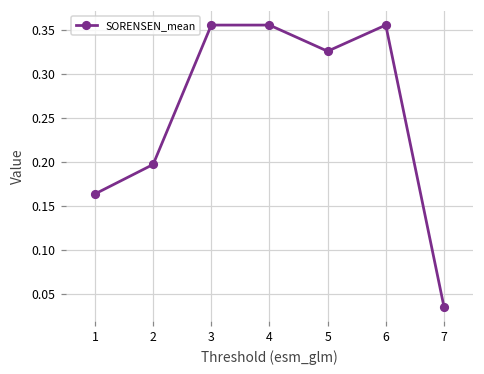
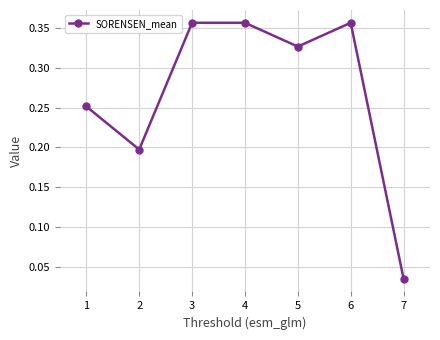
  {
-   "1": 0.16,
+   "1": 0.25,
    "2": 0.20,
    "3": 0.36,
    "4": 0.36,
    "5": 0.33,
    "6": 0.36,
    "7": 0.04
  }
